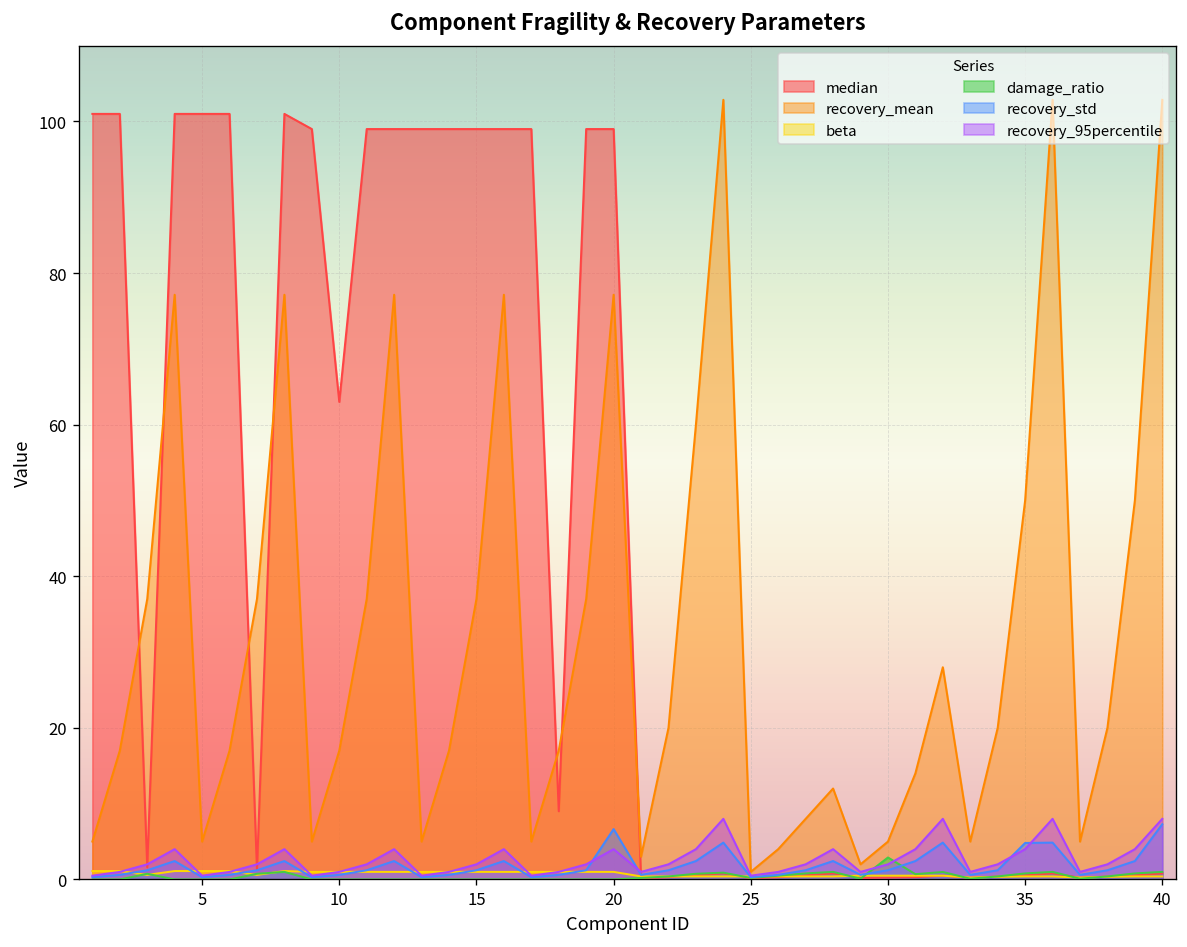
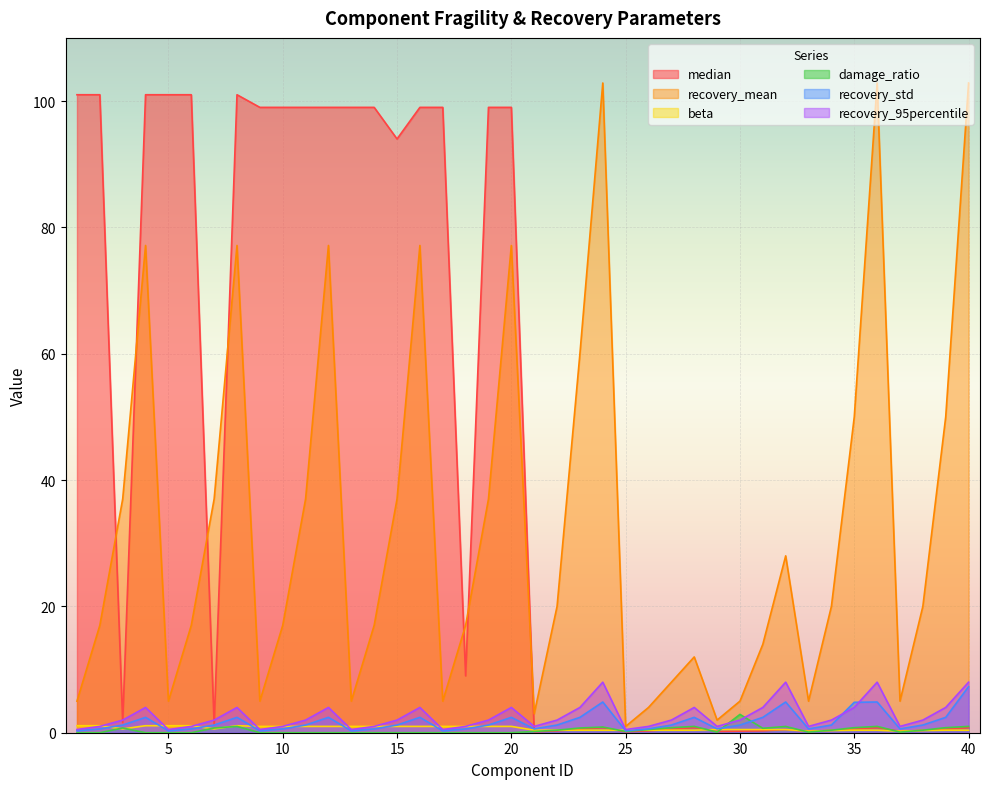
  {
    "median": {
      "5": 101,
-     "10": 63,
-     "15": 99,
+     "10": 99,
+     "15": 94,
      "20": 99
    },
    "damage_ratio": {
      "10": 0,
      "15": 0,
      "20": 0,
      "30": 3
    },
    "recovery_std": {
-     "20": 7,
+     "20": 2,
      "30": 1,
      "35": 5,
      "40": 7
    },
    "recovery_95percentile": {
      "15": 2,
      "20": 4,
      "30": 2,
      "35": 4,
      "40": 8
    }
  }
